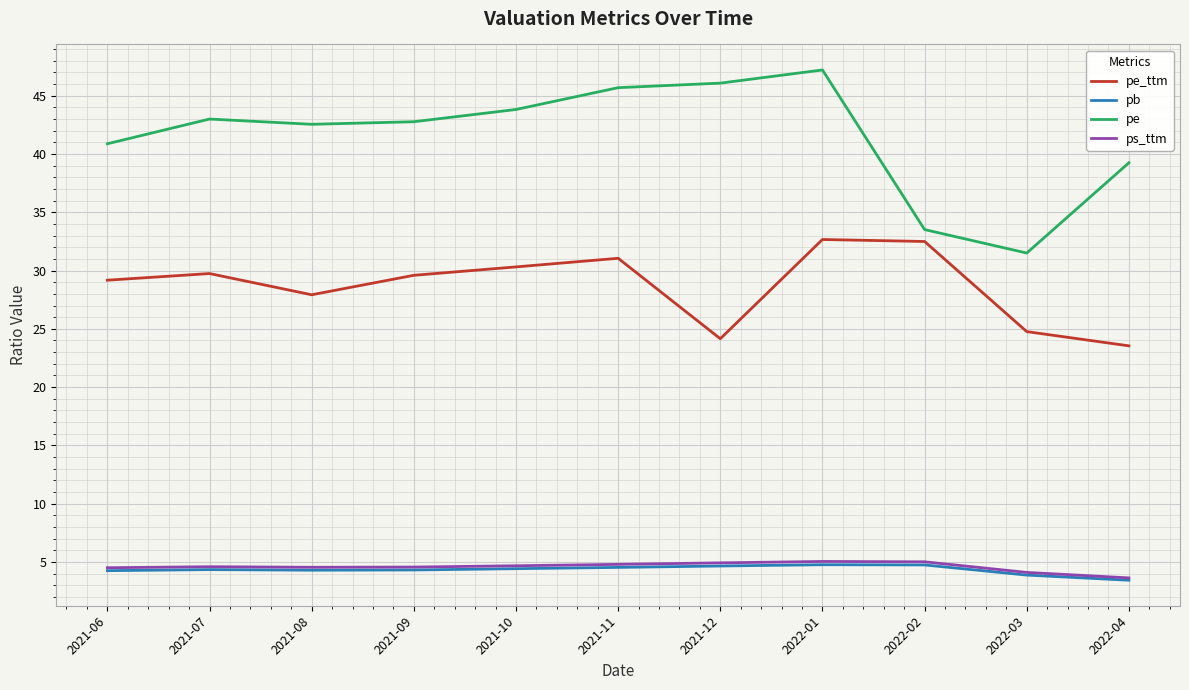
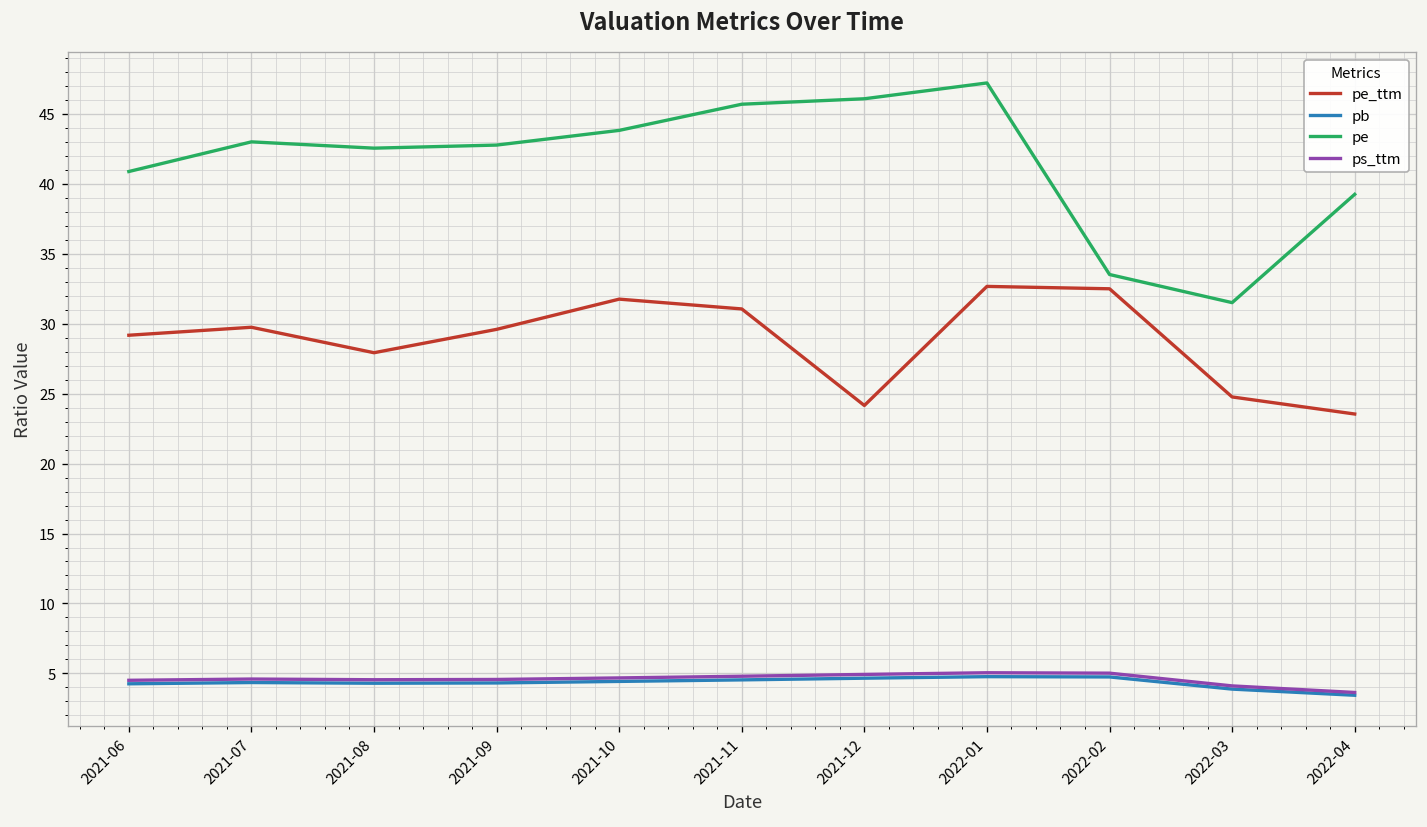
  {
    "pe_ttm": {
      "2021-06": 29.2,
      "2021-07": 29.7,
      "2021-08": 27.9,
      "2021-09": 29.6,
-     "2021-10": 30.3,
+     "2021-10": 31.8,
      "2021-11": 31.1,
      "2021-12": 24.2,
      "2022-01": 32.7,
      "2022-02": 32.5,
      "2022-03": 24.8,
      "2022-04": 23.5
    },
    "pb": {
      "2021-06": 4.3,
      "2021-07": 4.4,
      "2021-08": 4.3,
      "2021-09": 4.3,
      "2021-10": 4.4,
      "2021-11": 4.5,
      "2021-12": 4.7,
      "2022-01": 4.8,
      "2022-02": 4.8,
      "2022-03": 3.9
    },
    "pe": {
      "2021-06": 40.9,
      "2021-07": 43.0,
      "2021-08": 42.5,
      "2021-09": 42.8,
      "2021-10": 43.8,
      "2021-11": 45.7,
      "2021-12": 46.1,
      "2022-01": 47.2,
      "2022-02": 33.5,
      "2022-03": 31.5,
      "2022-04": 39.2
    },
    "ps_ttm": {
      "2021-06": 4.5,
      "2021-07": 4.6,
      "2021-08": 4.6,
      "2021-09": 4.6,
      "2021-10": 4.7,
      "2021-11": 4.8,
      "2021-12": 4.9,
      "2022-01": 5.1,
      "2022-02": 5.0,
      "2022-03": 4.1
    }
  }
